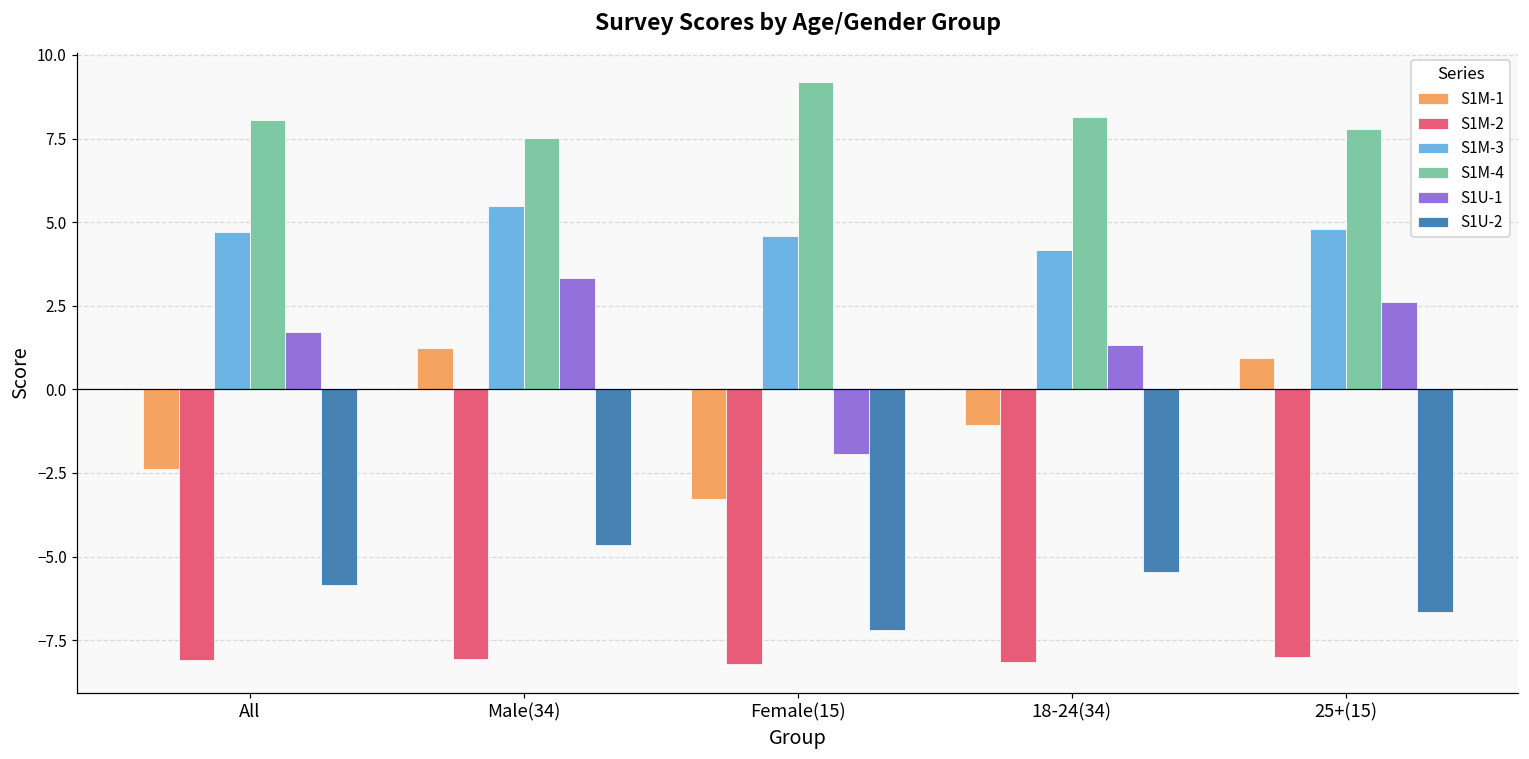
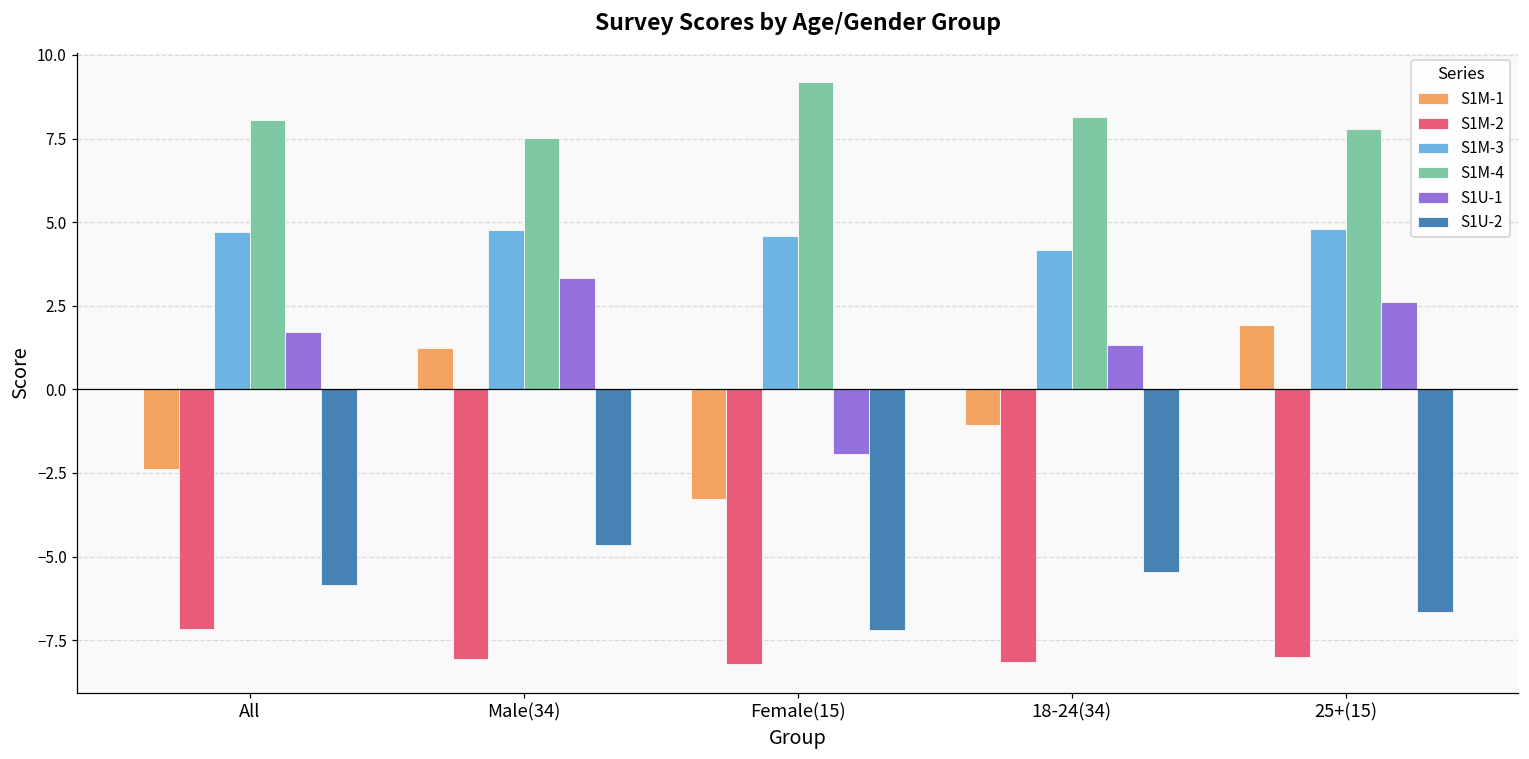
  {
    "S1M-1": {
      "All": -2.4,
      "Male(34)": 1.2,
      "Female(15)": -3.3,
      "18-24(34)": -1.1,
-     "25+(15)": 0.9
+     "25+(15)": 1.9
    },
    "S1M-2": {
-     "All": -8.1,
+     "All": -7.2,
      "Male(34)": -8.1,
      "Female(15)": -8.2,
      "18-24(34)": -8.1,
      "25+(15)": -8.0
    },
    "S1M-3": {
      "All": 4.7,
-     "Male(34)": 5.5,
+     "Male(34)": 4.8,
      "Female(15)": 4.6,
      "18-24(34)": 4.2,
      "25+(15)": 4.8
    },
    "S1M-4": {
      "All": 8.0,
      "Male(34)": 7.5,
      "Female(15)": 9.2,
      "18-24(34)": 8.1,
      "25+(15)": 7.8
    },
    "S1U-1": {
      "All": 1.7,
      "Male(34)": 3.3,
      "Female(15)": -1.9,
      "18-24(34)": 1.3,
      "25+(15)": 2.6
    },
    "S1U-2": {
      "All": -5.8,
      "Male(34)": -4.7,
      "Female(15)": -7.2,
      "18-24(34)": -5.5,
      "25+(15)": -6.7
    }
  }
